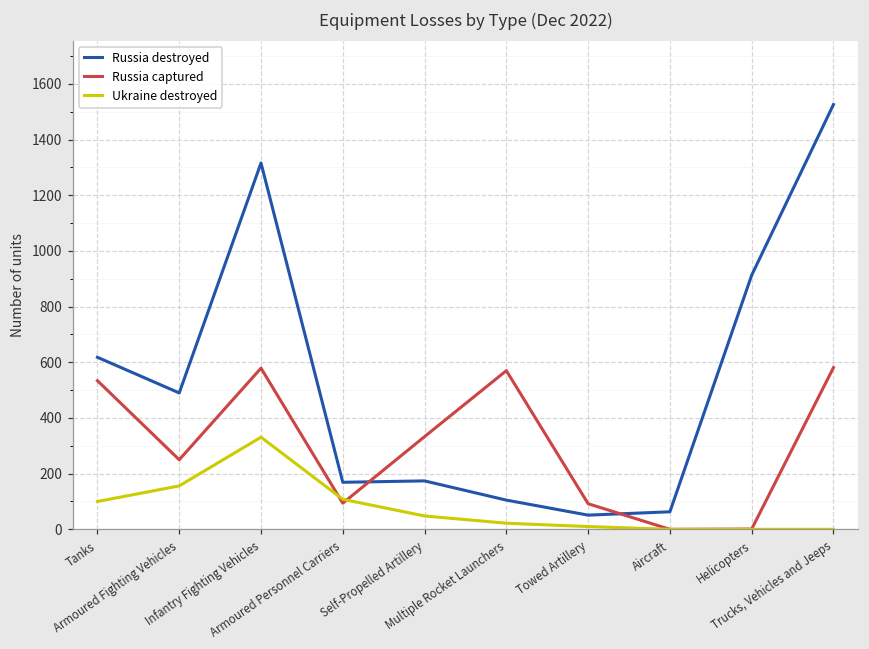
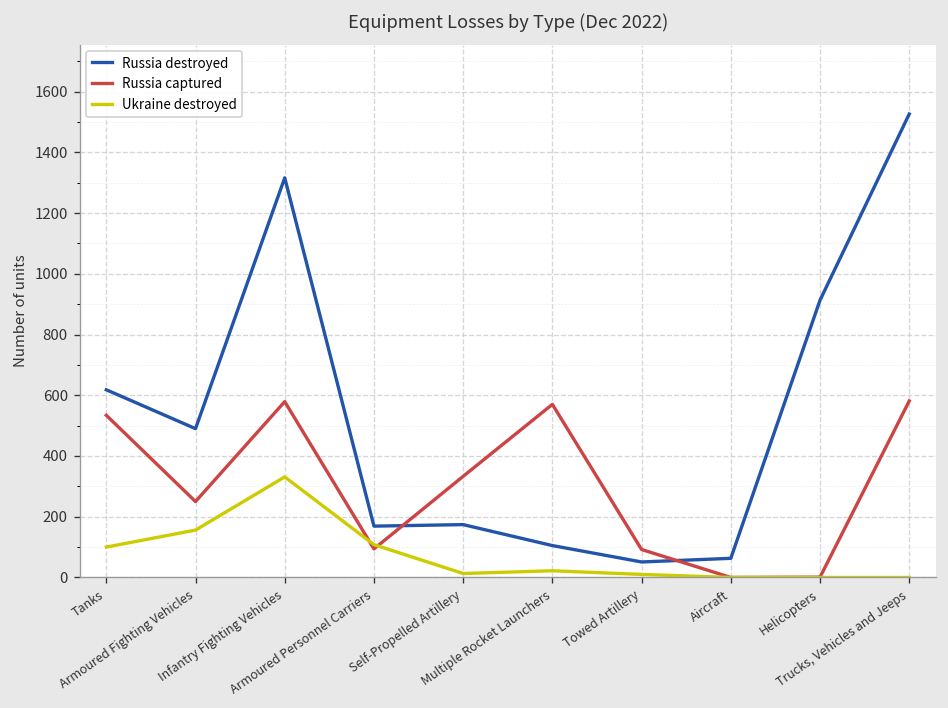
  {
    "Russia destroyed": {
      "Tanks": 620,
      "Armoured Fighting Vehicles": 490,
      "Infantry Fighting Vehicles": 1320,
      "Armoured Personnel Carriers": 170,
      "Self-Propelled Artillery": 170,
      "Multiple Rocket Launchers": 110,
      "Towed Artillery": 50,
      "Aircraft": 60,
      "Helicopters": 910,
      "Trucks, Vehicles and Jeeps": 1530
    },
    "Russia captured": {
      "Tanks": 530,
      "Armoured Fighting Vehicles": 250,
      "Infantry Fighting Vehicles": 580,
      "Armoured Personnel Carriers": 90,
      "Self-Propelled Artillery": 330,
      "Multiple Rocket Launchers": 570,
      "Towed Artillery": 90,
      "Trucks, Vehicles and Jeeps": 580
    },
    "Ukraine destroyed": {
      "Tanks": 100,
      "Armoured Fighting Vehicles": 160,
      "Infantry Fighting Vehicles": 330,
      "Armoured Personnel Carriers": 110,
-     "Self-Propelled Artillery": 50,
+     "Self-Propelled Artillery": 10,
      "Multiple Rocket Launchers": 20,
      "Towed Artillery": 10,
      "Trucks, Vehicles and Jeeps": 0
    }
  }
